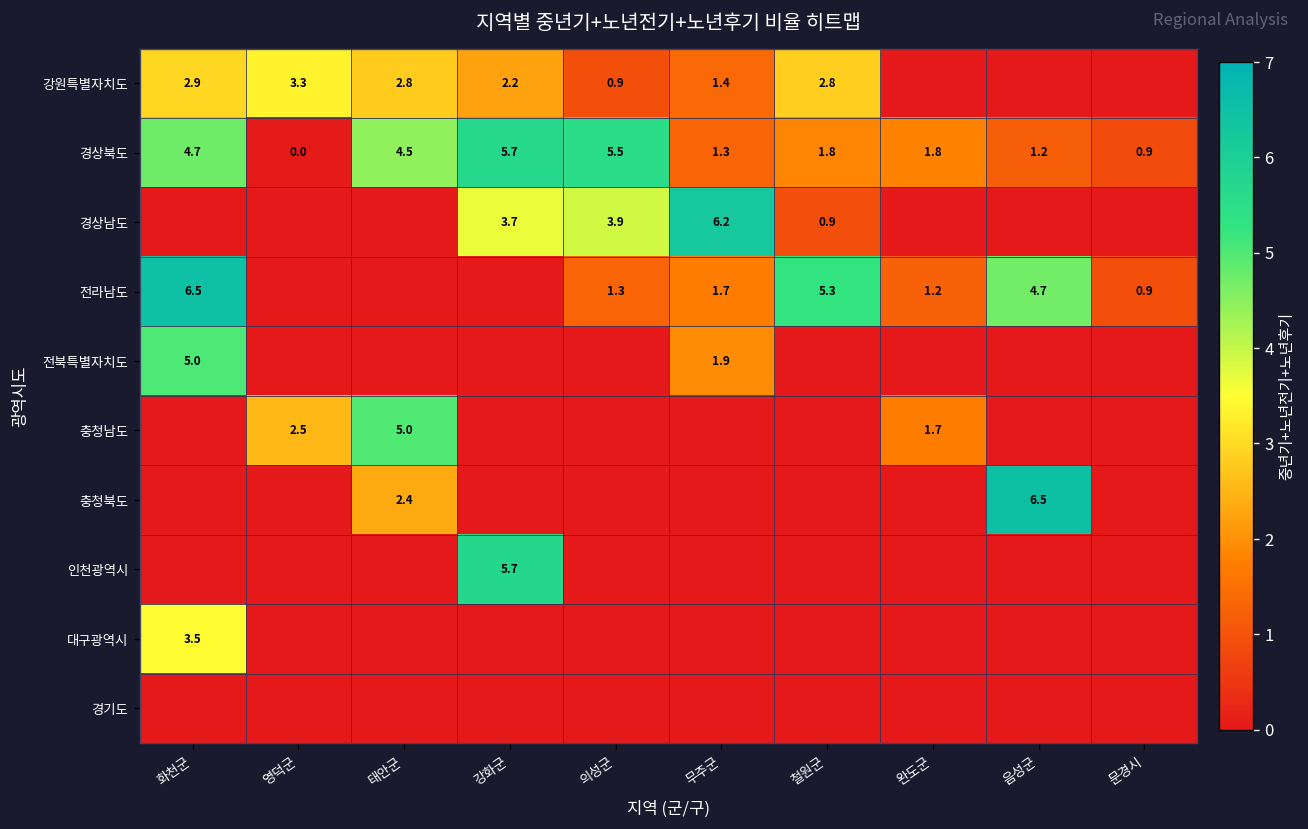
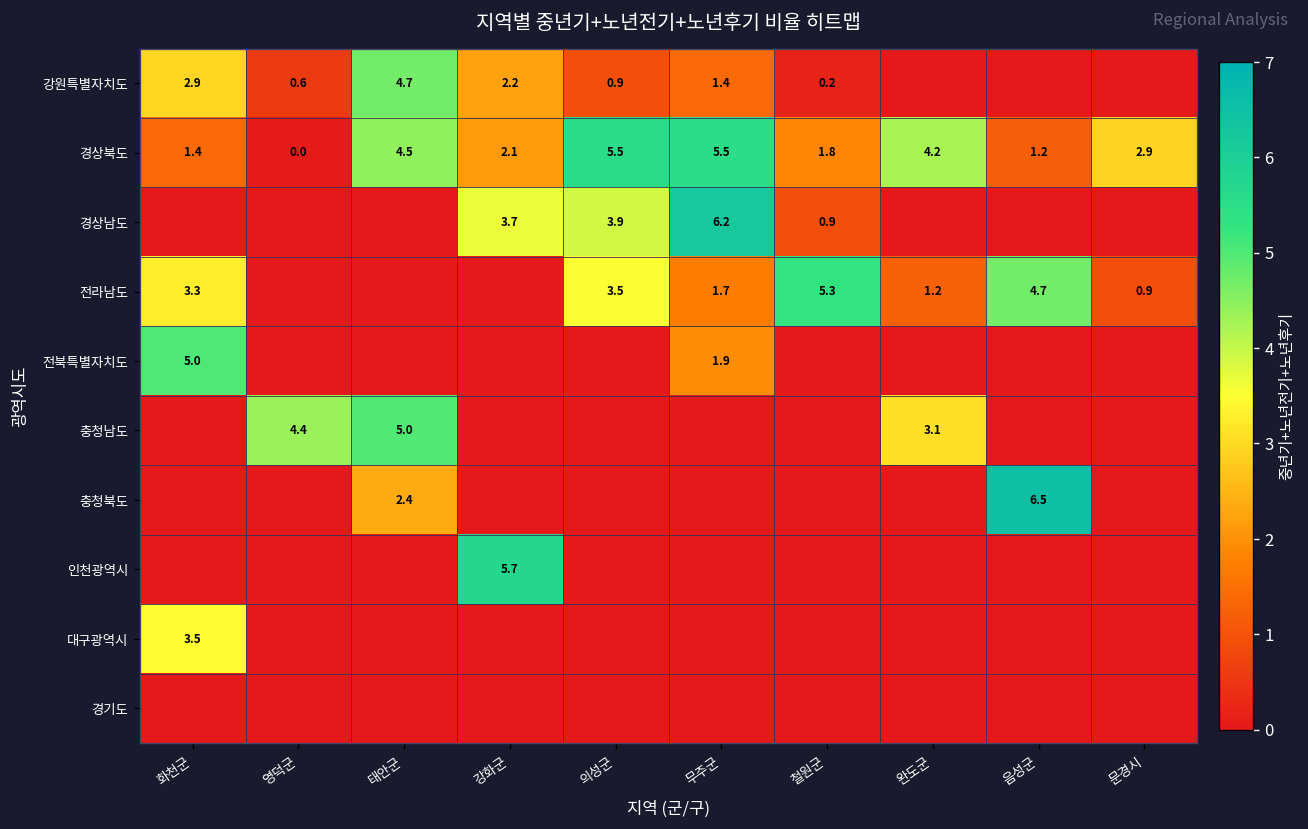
  {
    "강원특별자치도": {
      "화천군": 2.9,
-     "영덕군": 3.3,
-     "태안군": 2.8,
+     "영덕군": 0.6,
+     "태안군": 4.7,
      "강화군": 2.2,
      "의성군": 0.9,
      "무주군": 1.4,
-     "철원군": 2.8
+     "철원군": 0.2
    },
    "경상북도": {
-     "화천군": 4.7,
+     "화천군": 1.4,
      "영덕군": 0.0,
      "태안군": 4.5,
-     "강화군": 5.7,
+     "강화군": 2.1,
      "의성군": 5.5,
-     "무주군": 1.3,
+     "무주군": 5.5,
      "철원군": 1.8,
-     "완도군": 1.8,
+     "완도군": 4.2,
      "음성군": 1.2,
-     "문경시": 0.9
+     "문경시": 2.9
    },
    "경상남도": {
      "강화군": 3.7,
      "의성군": 3.9,
      "무주군": 6.2,
      "철원군": 0.9
    },
    "전라남도": {
-     "화천군": 6.5,
-     "의성군": 1.3,
+     "화천군": 3.3,
+     "의성군": 3.5,
      "무주군": 1.7,
      "철원군": 5.3,
      "완도군": 1.2,
      "음성군": 4.7,
      "문경시": 0.9
    },
    "전북특별자치도": {
      "화천군": 5.0,
      "무주군": 1.9
    },
    "충청남도": {
-     "영덕군": 2.5,
+     "영덕군": 4.4,
      "태안군": 5.0,
-     "완도군": 1.7
+     "완도군": 3.1
    },
    "충청북도": {
      "태안군": 2.4,
      "음성군": 6.5
    },
    "인천광역시": {
      "강화군": 5.7
    },
    "대구광역시": {
      "화천군": 3.5
    }
  }
